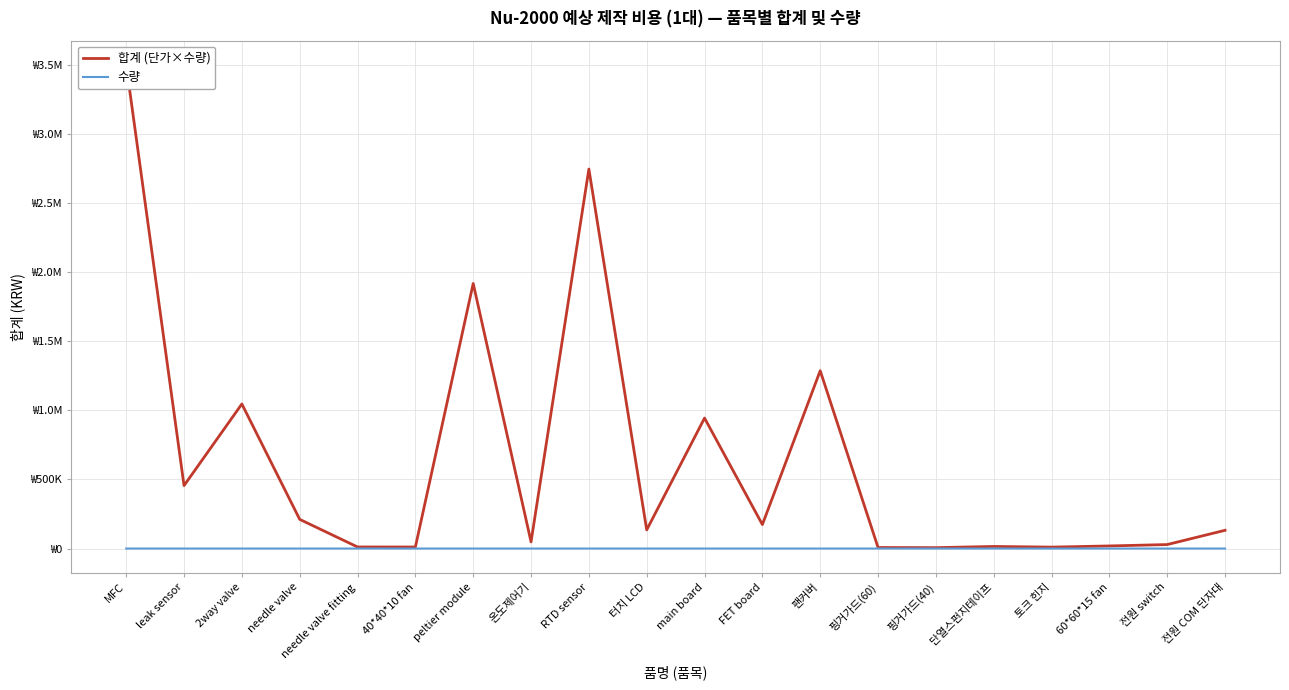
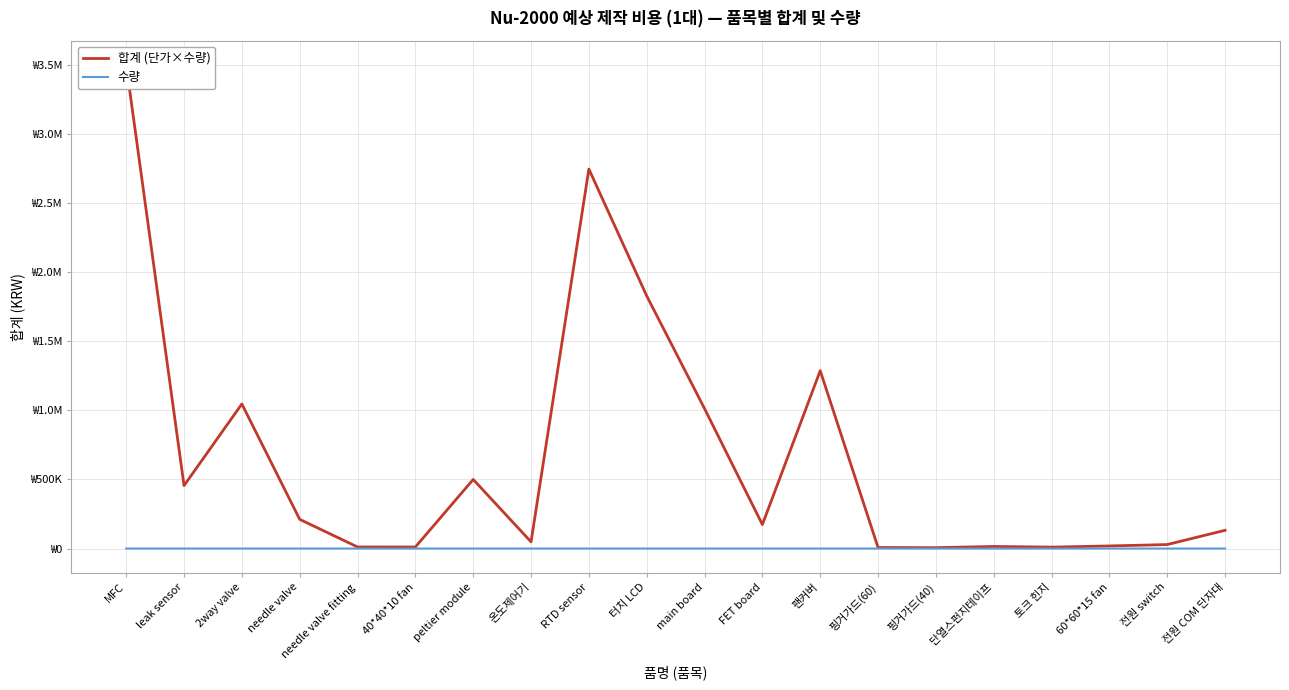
  {
    "합계 (단가×수량)": {
      "leak sensor": "₩460000",
      "2way valve": "₩1050000",
      "needle valve": "₩210000",
-     "peltier module": "₩1920000",
+     "peltier module": "₩500000",
      "온도제어기": "₩50000",
      "RTD sensor": "₩2750000",
-     "터치 LCD": "₩140000",
-     "main board": "₩940000",
+     "터치 LCD": "₩1830000",
+     "main board": "₩1010000",
      "FET board": "₩170000",
      "팬커버": "₩1290000",
      "60*60*15 fan": "₩20000",
      "전원 switch": "₩30000",
      "전원 COM 단자대": "₩130000"
    },
    "수량": {
      "MFC": "₩0",
      "leak sensor": "₩0",
      "2way valve": "₩0",
      "needle valve": "₩0",
      "peltier module": "₩0",
      "온도제어기": "₩0",
      "RTD sensor": "₩0",
      "터치 LCD": "₩0",
      "main board": "₩0",
      "FET board": "₩0",
      "팬커버": "₩0",
      "60*60*15 fan": "₩0",
      "전원 switch": "₩0",
      "전원 COM 단자대": "₩0"
    }
  }
